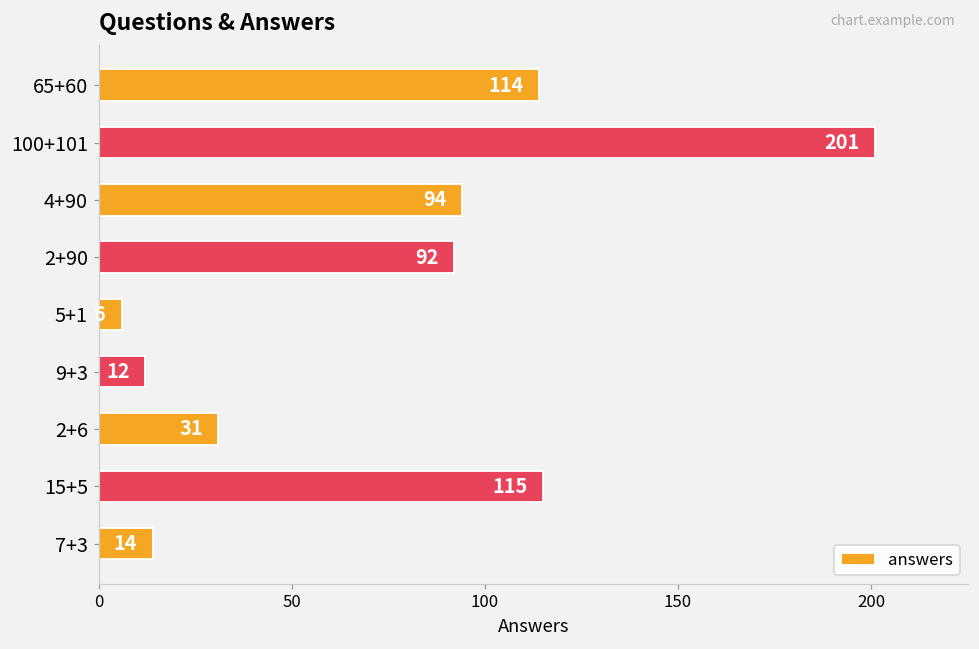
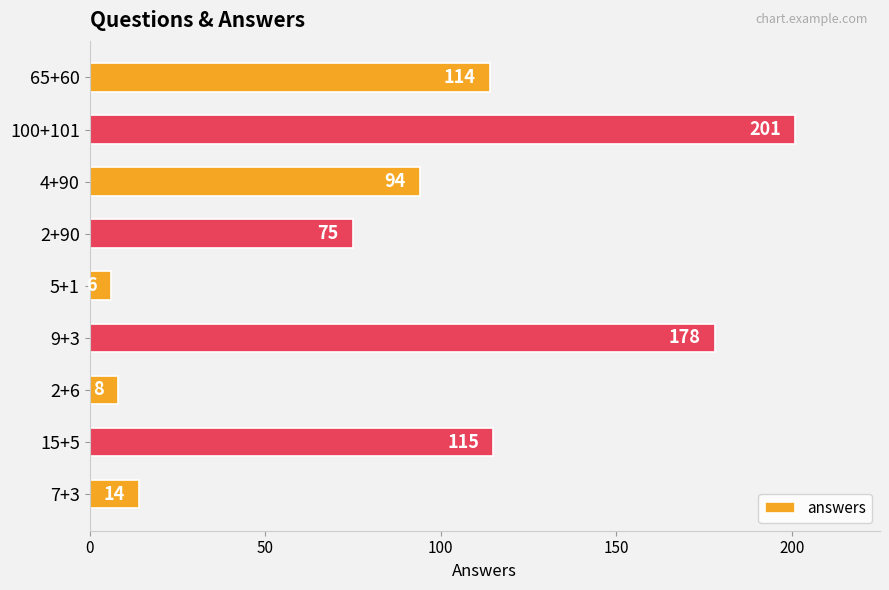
  {
    "65+60": 114,
    "100+101": 201,
    "4+90": 94,
-   "2+90": 92,
-   "9+3": 12,
-   "2+6": 31,
+   "2+90": 75,
+   "9+3": 178,
+   "2+6": 8,
    "15+5": 115,
    "7+3": 14
  }
